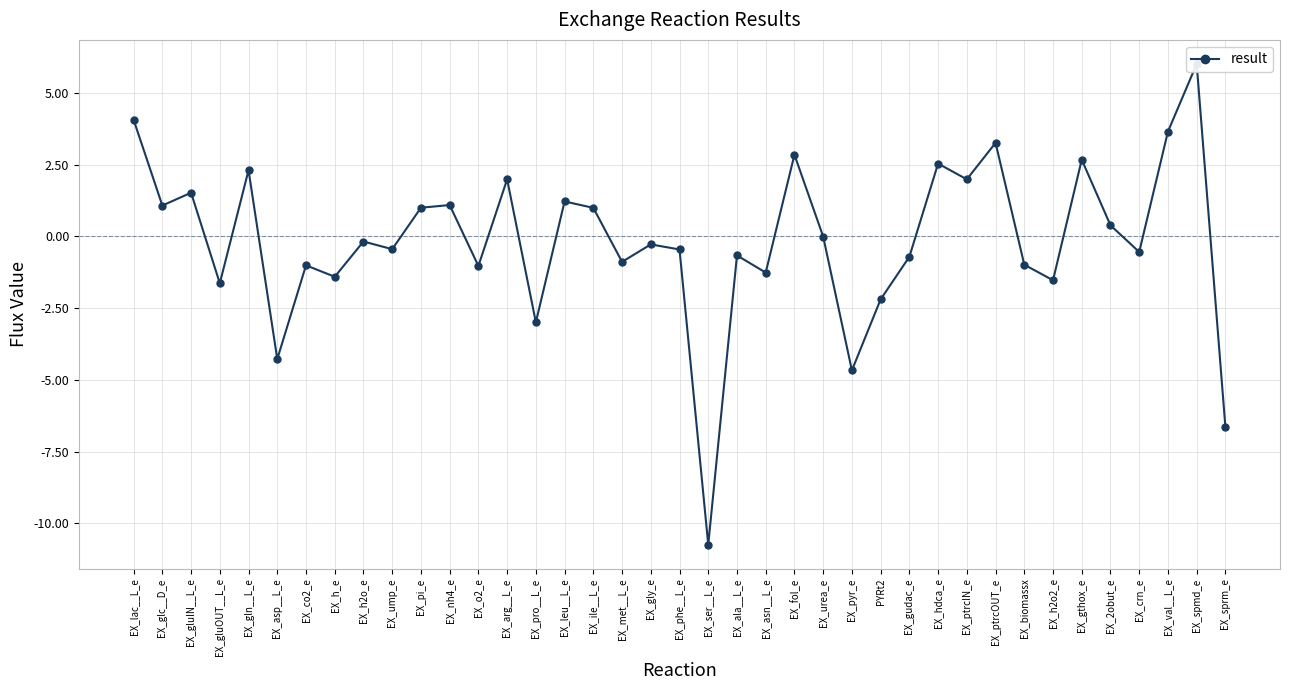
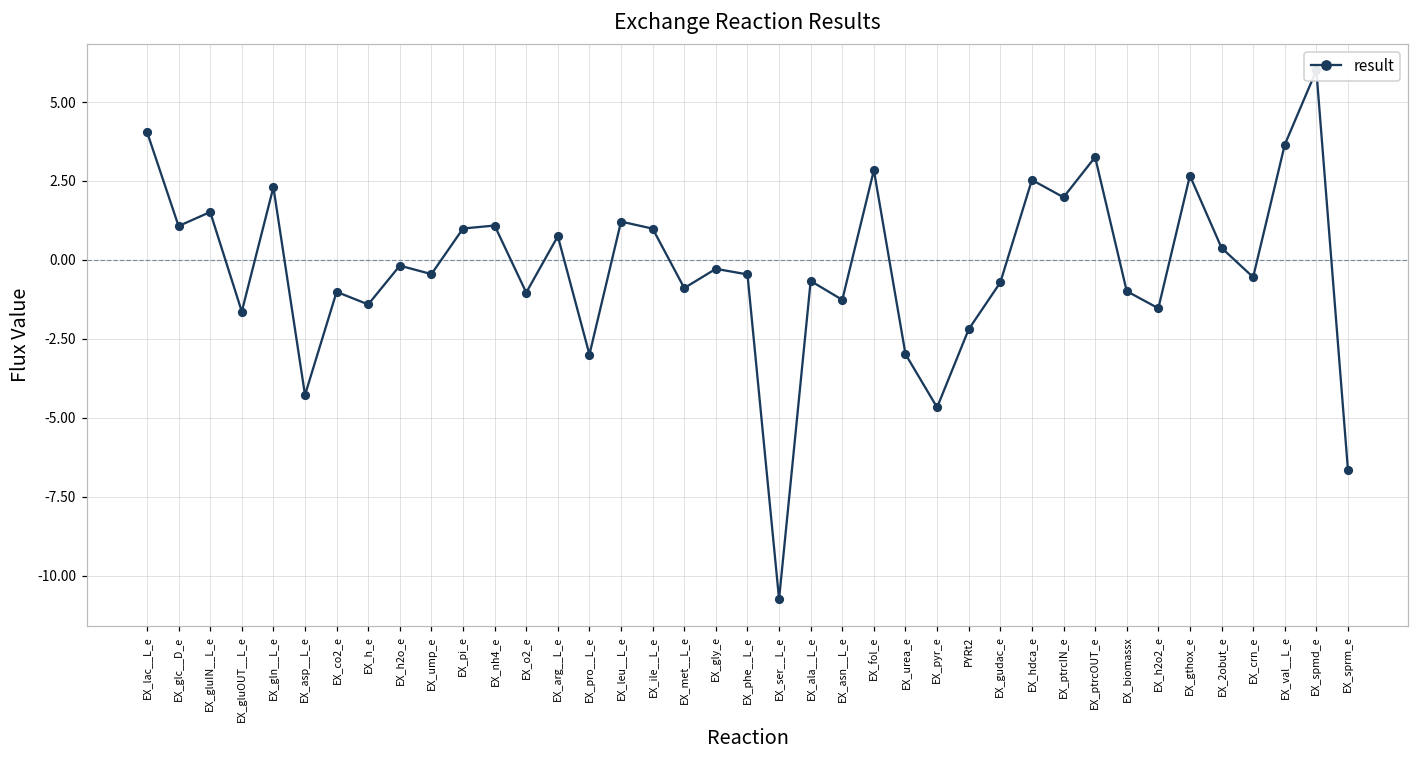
  {
    "EX_lac__L_e": 4.1,
    "EX_glc__D_e": 1.1,
    "EX_gluIN__L_e": 1.5,
    "EX_gluOUT__L_e": -1.6,
    "EX_gln__L_e": 2.3,
    "EX_asp__L_e": -4.3,
    "EX_co2_e": -1.0,
    "EX_h_e": -1.4,
    "EX_h2o_e": -0.2,
    "EX_ump_e": -0.4,
    "EX_pi_e": 1.0,
    "EX_nh4_e": 1.1,
    "EX_o2_e": -1.0,
-   "EX_arg__L_e": 2.0,
+   "EX_arg__L_e": 0.8,
    "EX_pro__L_e": -3.0,
    "EX_leu__L_e": 1.2,
    "EX_ile__L_e": 1.0,
    "EX_met__L_e": -0.9,
    "EX_gly_e": -0.3,
    "EX_phe__L_e": -0.5,
    "EX_ser__L_e": -10.7,
    "EX_ala__L_e": -0.7,
    "EX_asn__L_e": -1.3,
    "EX_fol_e": 2.8,
-   "EX_urea_e": 0.0,
+   "EX_urea_e": -3.0,
    "EX_pyr_e": -4.7,
    "PYRt2": -2.2,
    "EX_gudac_e": -0.7,
    "EX_hdca_e": 2.5,
    "EX_ptrcIN_e": 2.0,
    "EX_ptrcOUT_e": 3.3,
    "EX_biomassx": -1.0,
    "EX_h2o2_e": -1.5,
    "EX_gthox_e": 2.7,
    "EX_2obut_e": 0.4,
    "EX_crn_e": -0.5,
    "EX_val__L_e": 3.6,
    "EX_sprm_e": -6.7
  }
